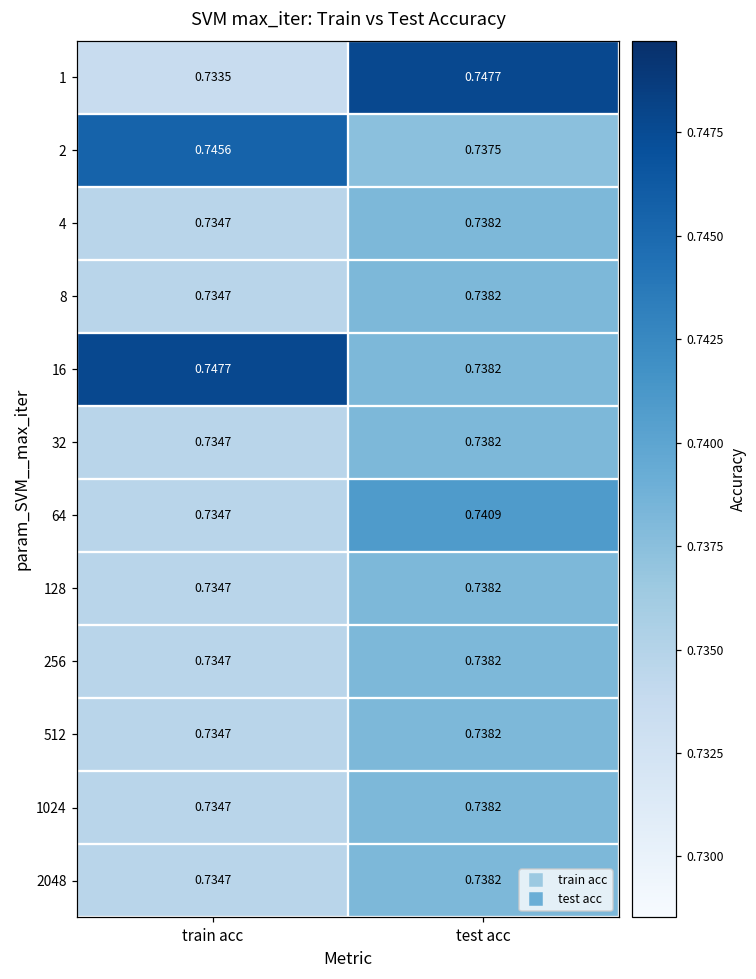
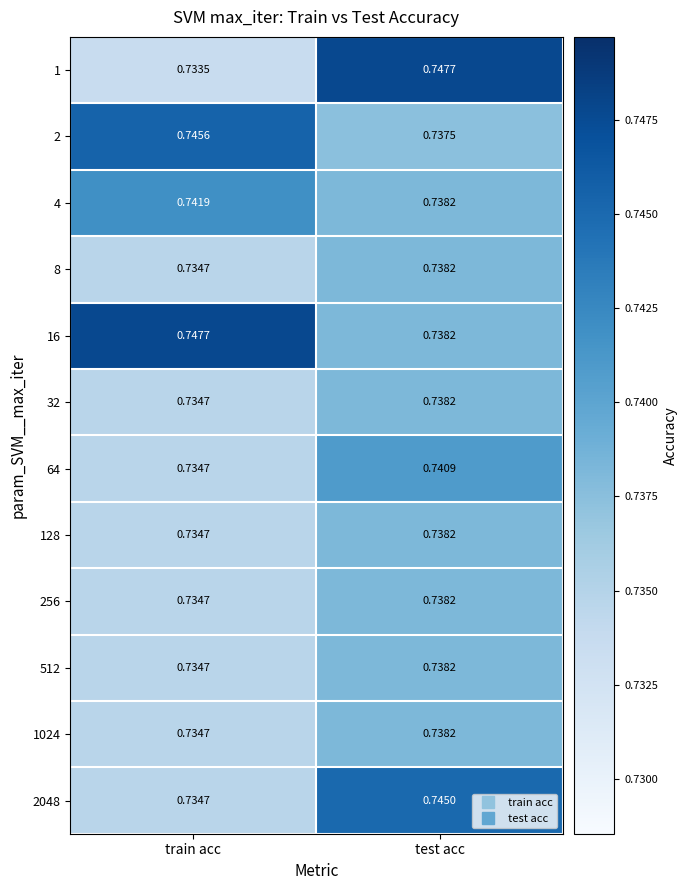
  {
    "1": {
      "train acc": 0.7335,
      "test acc": 0.7477
    },
    "2": {
      "train acc": 0.7456,
      "test acc": 0.7375
    },
    "4": {
-     "train acc": 0.7347,
+     "train acc": 0.7419,
      "test acc": 0.7382
    },
    "8": {
      "train acc": 0.7347,
      "test acc": 0.7382
    },
    "16": {
      "train acc": 0.7477,
      "test acc": 0.7382
    },
    "32": {
      "train acc": 0.7347,
      "test acc": 0.7382
    },
    "64": {
      "train acc": 0.7347,
      "test acc": 0.7409
    },
    "128": {
      "train acc": 0.7347,
      "test acc": 0.7382
    },
    "256": {
      "train acc": 0.7347,
      "test acc": 0.7382
    },
    "512": {
      "train acc": 0.7347,
      "test acc": 0.7382
    },
    "1024": {
      "train acc": 0.7347,
      "test acc": 0.7382
    },
    "2048": {
      "train acc": 0.7347,
-     "test acc": 0.7382
+     "test acc": 0.7450
    }
  }
